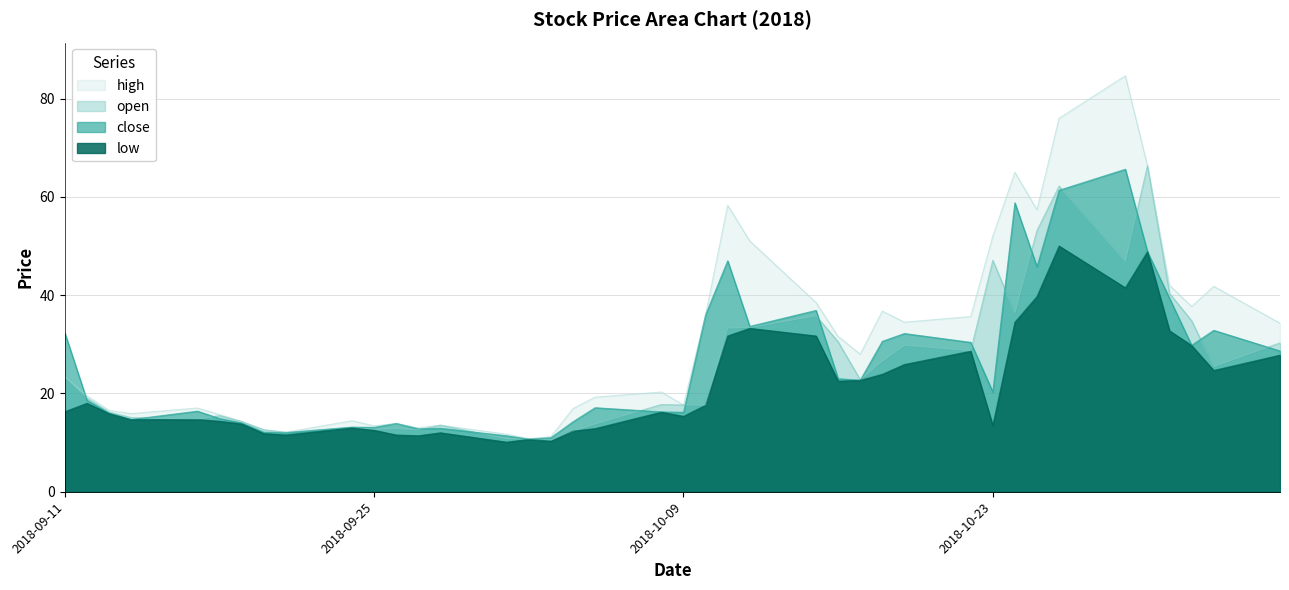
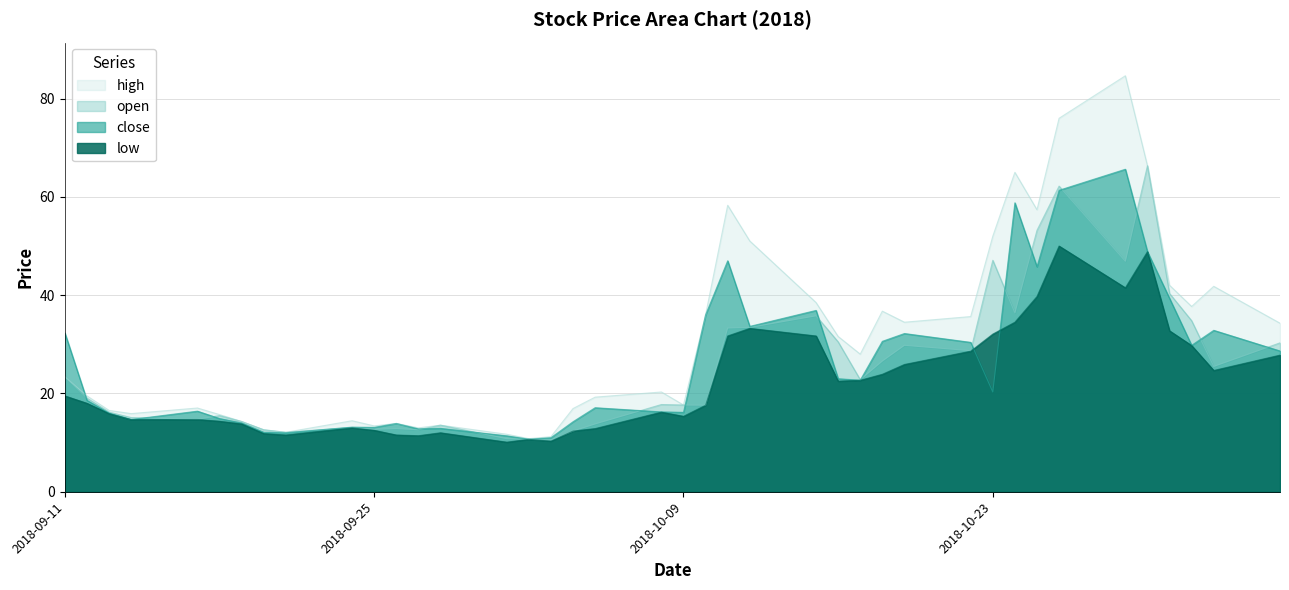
  {
    "close": {
      "2018-09-11": 32,
      "2018-10-09": 16,
      "2018-10-23": 20
    },
    "low": {
-     "2018-09-11": 16,
+     "2018-09-11": 20,
      "2018-10-09": 15,
-     "2018-10-23": 13
+     "2018-10-23": 32
    }
  }
